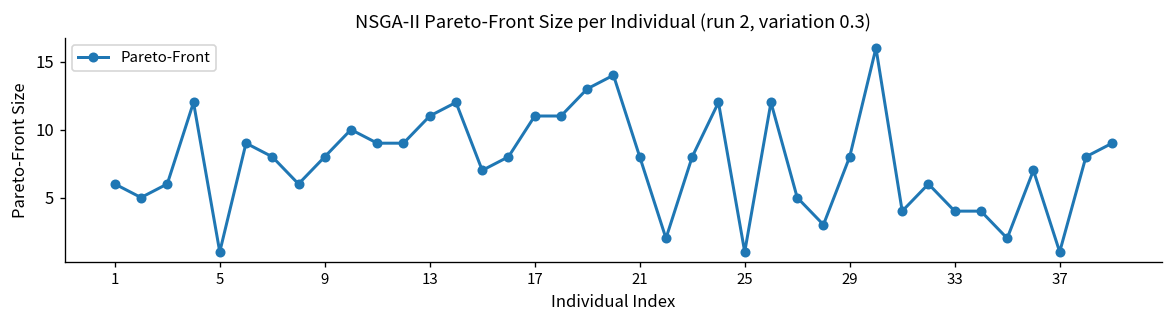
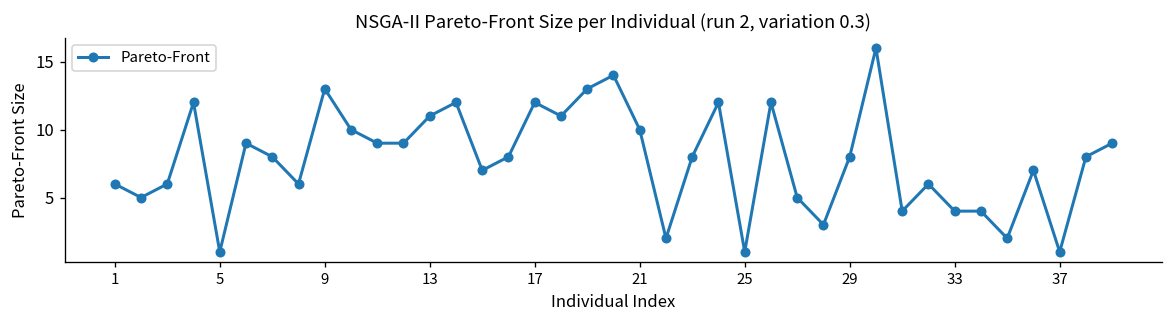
  {
    "1": 6,
    "5": 1,
-   "9": 8,
+   "9": 13,
    "13": 11,
-   "17": 11,
-   "21": 8,
+   "17": 12,
+   "21": 10,
    "25": 1,
    "29": 8,
    "33": 4,
    "37": 1
  }
